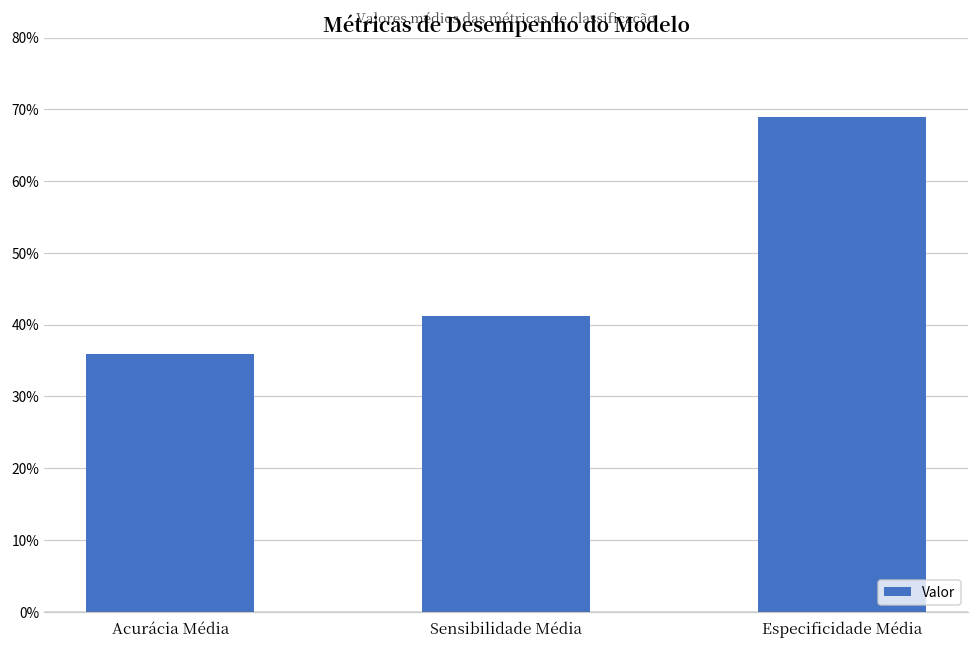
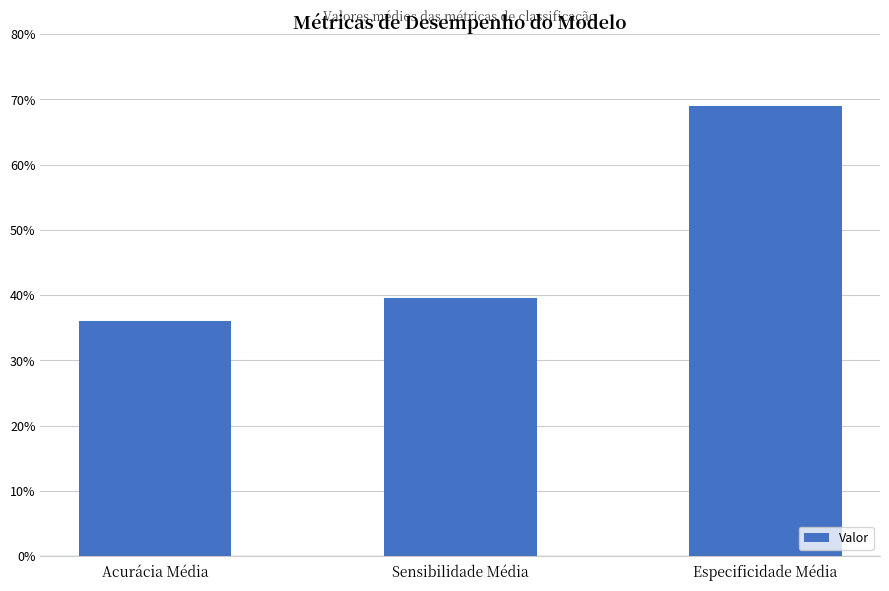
  {
    "Acurácia Média": "36%",
-   "Sensibilidade Média": "41%",
+   "Sensibilidade Média": "40%",
    "Especificidade Média": "69%"
  }
